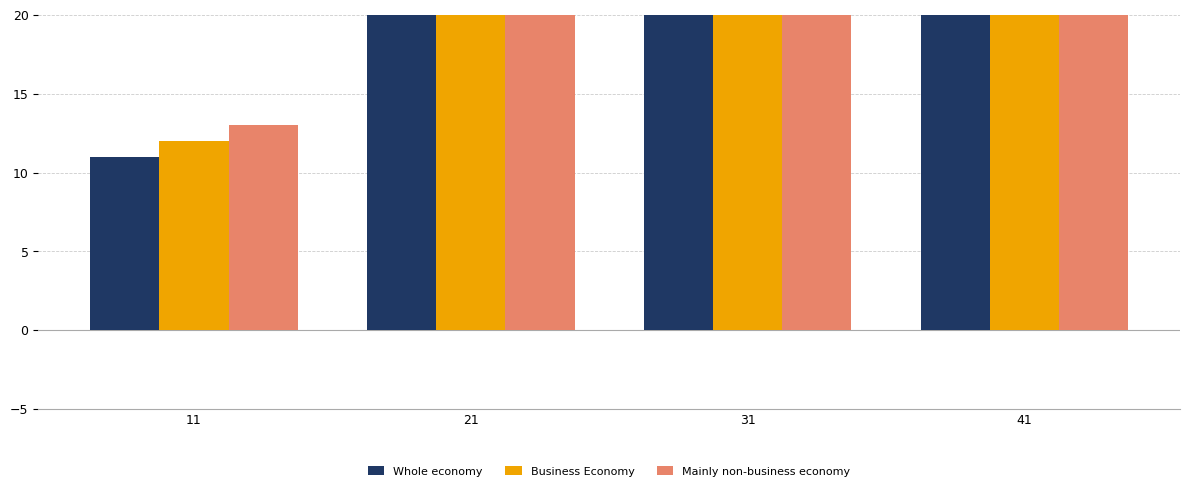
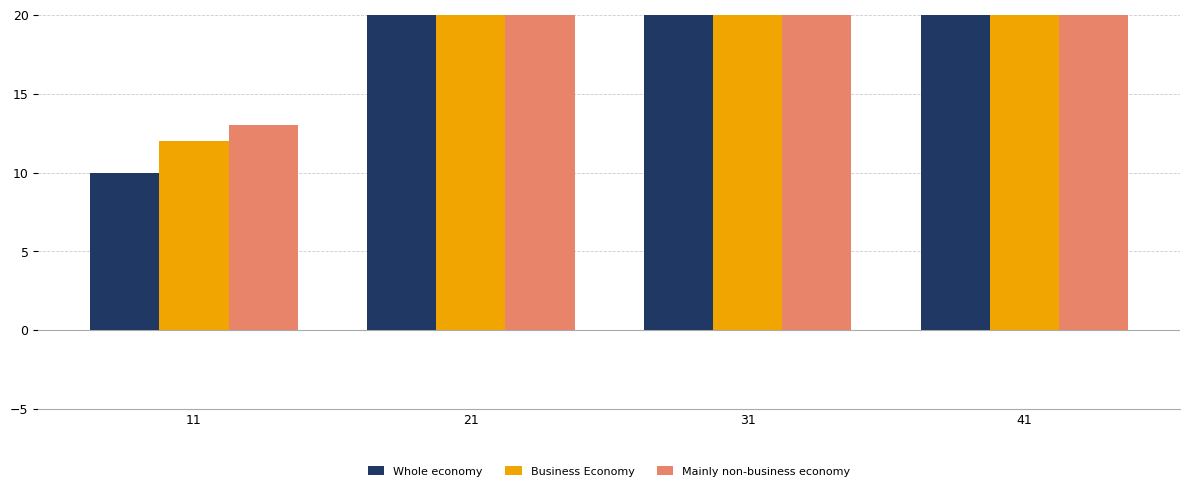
  {
    "Whole economy": {
-     "11": 11
+     "11": 10
    },
    "Business Economy": {
      "11": 12
    },
    "Mainly non-business economy": {
      "11": 13
    }
  }
